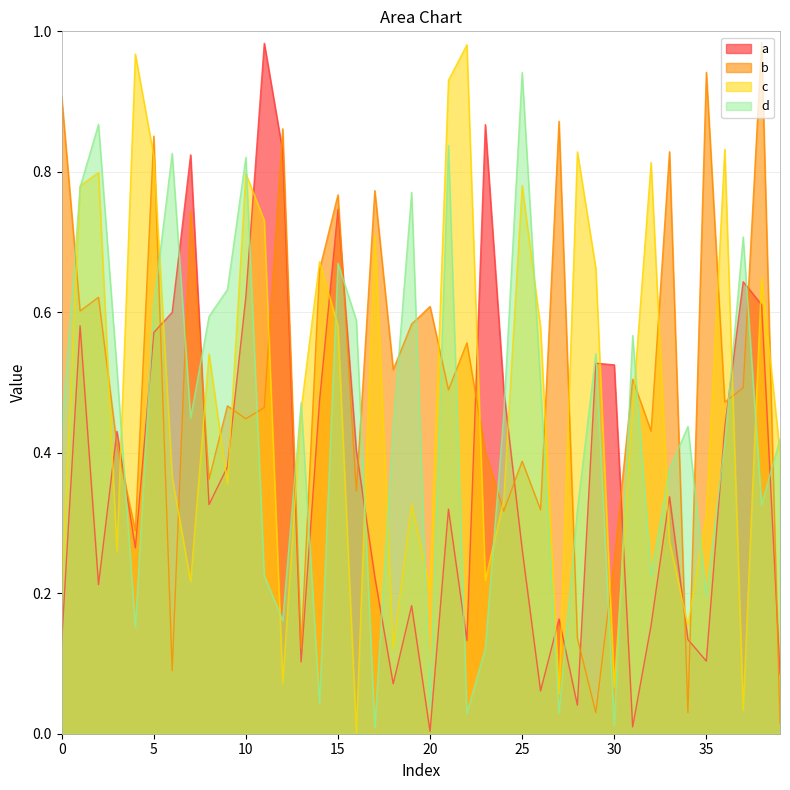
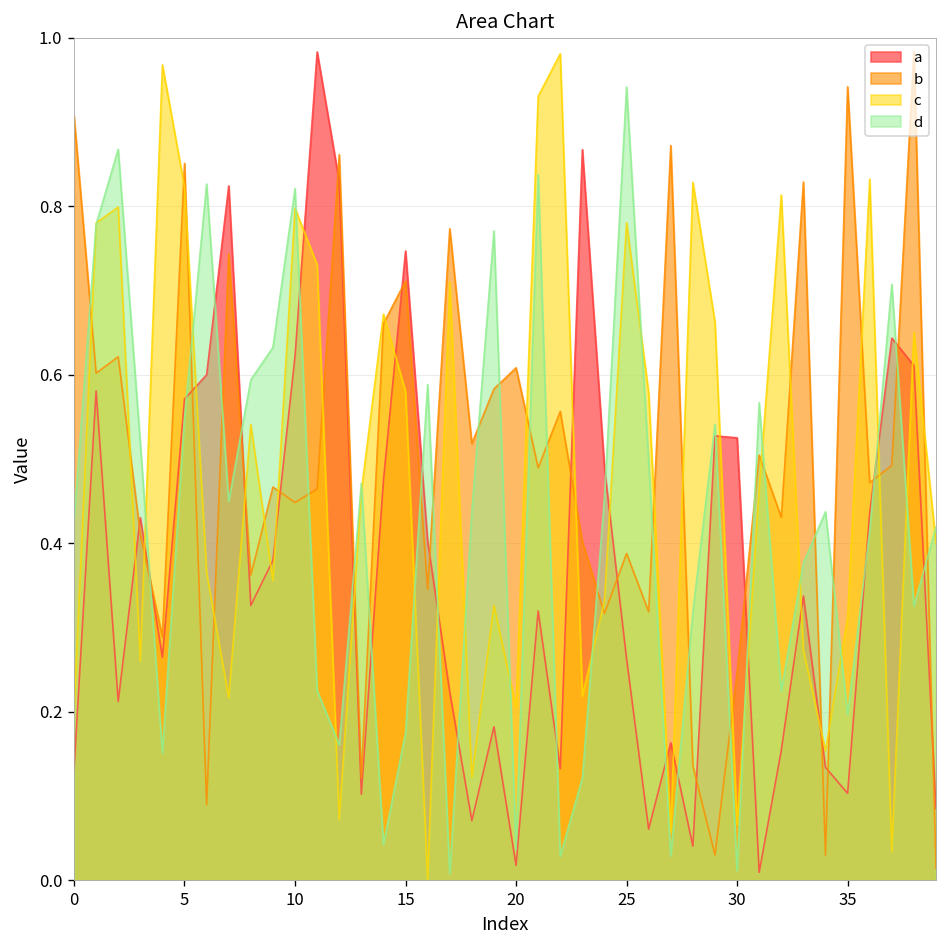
  {
    "a": {
      "0": 0.13,
      "5": 0.57,
      "10": 0.62,
      "15": 0.75,
-     "20": 0.00,
+     "20": 0.02,
      "25": 0.26,
      "30": 0.53,
      "35": 0.10
    },
    "b": {
      "0": 0.91,
      "5": 0.85,
      "10": 0.45,
-     "15": 0.77,
+     "15": 0.71,
      "20": 0.61,
      "25": 0.39,
      "30": 0.25,
      "35": 0.94
    },
    "c": {
      "0": 0.20,
      "5": 0.82,
      "10": 0.80,
      "15": 0.58,
      "20": 0.21,
      "25": 0.78,
      "30": 0.07,
      "35": 0.31
    },
    "d": {
      "0": 0.43,
-     "5": 0.61,
+     "5": 0.55,
      "10": 0.82,
-     "15": 0.67,
+     "15": 0.17,
      "20": 0.04,
      "25": 0.94,
      "30": 0.01,
      "35": 0.20
    }
  }
